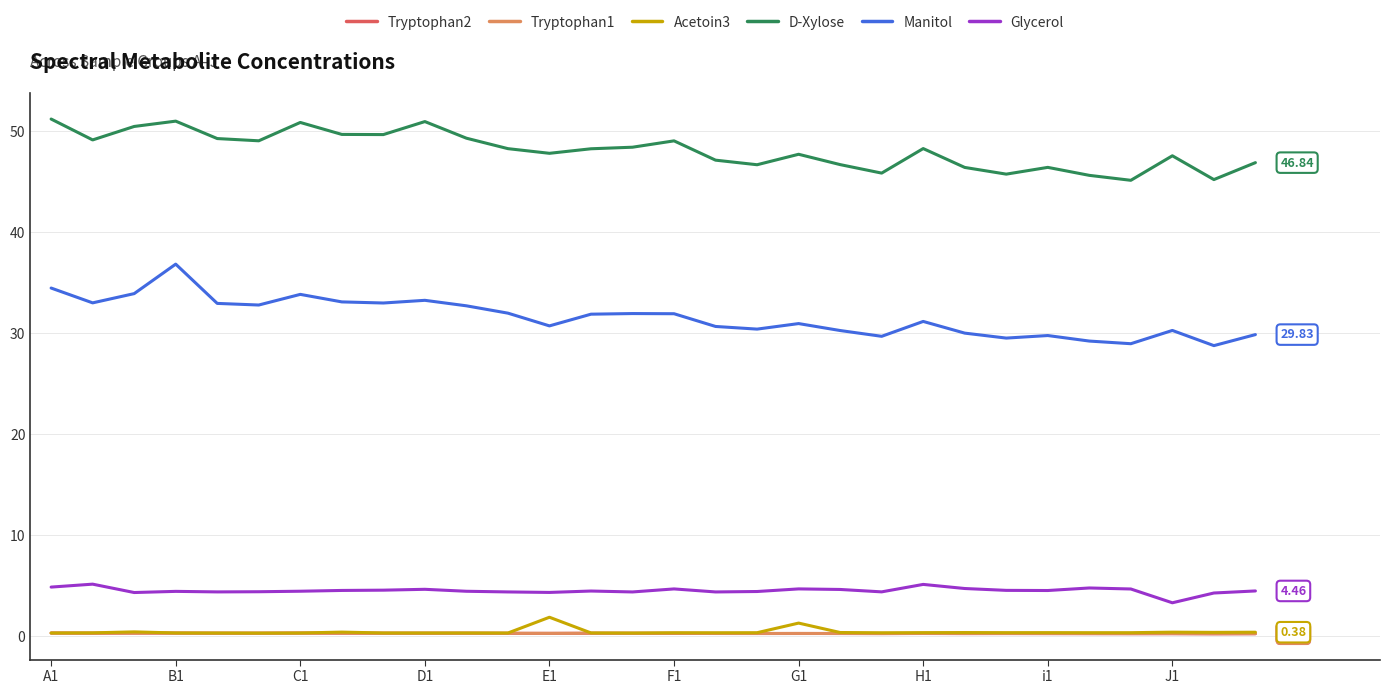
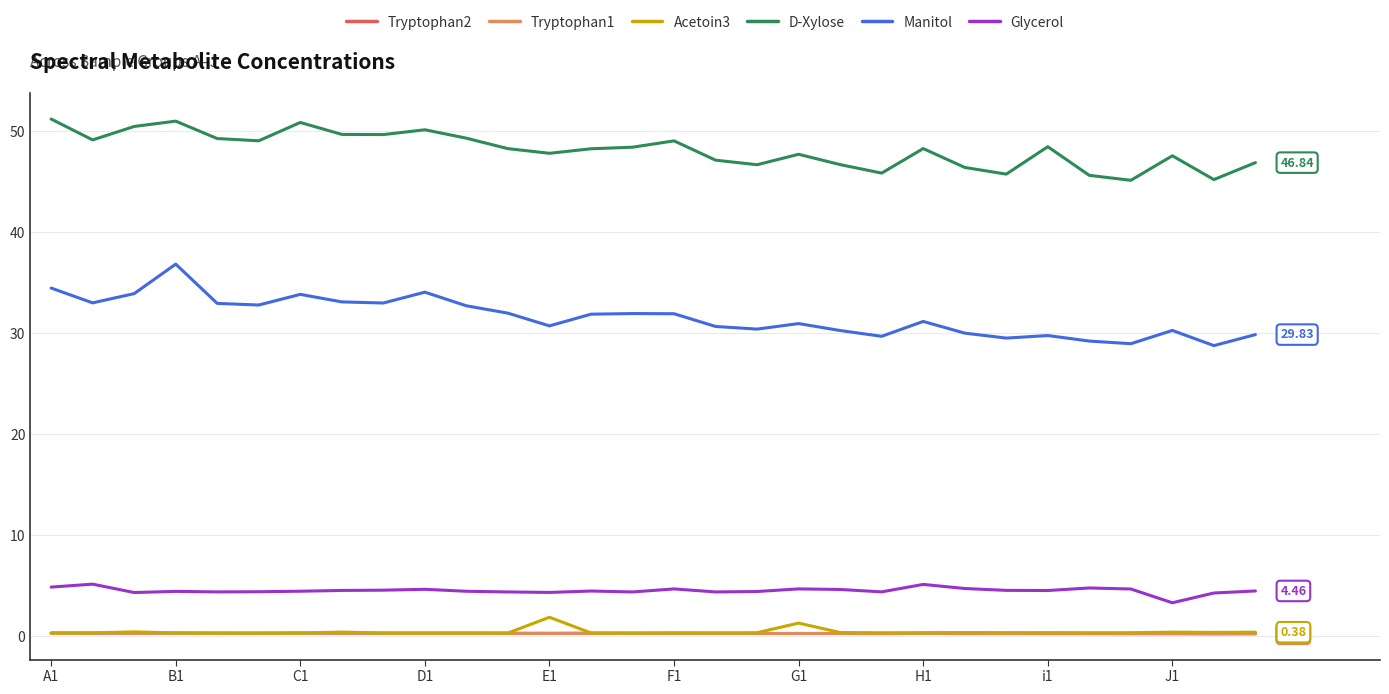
  {
    "Acetoin3": {
      "E1": 1.9,
      "G1": 1.3
    },
    "D-Xylose": {
      "A1": 51.2,
      "B1": 50.9,
      "C1": 50.8,
-     "D1": 50.9,
+     "D1": 50.1,
      "E1": 47.8,
      "F1": 49.0,
      "G1": 47.7,
      "H1": 48.2,
-     "i1": 46.4,
+     "i1": 48.4,
      "J1": 47.5
    },
    "Manitol": {
      "A1": 34.4,
      "B1": 36.8,
      "C1": 33.8,
-     "D1": 33.2,
+     "D1": 34.0,
      "E1": 30.7,
      "F1": 31.9,
      "G1": 30.9,
      "H1": 31.1,
      "i1": 29.7,
      "J1": 30.2
    },
    "Glycerol": {
      "A1": 4.8,
      "B1": 4.4,
      "C1": 4.4,
      "D1": 4.6,
      "E1": 4.3,
      "F1": 4.7,
      "G1": 4.7,
      "H1": 5.1,
      "i1": 4.5,
      "J1": 3.3
    }
  }
